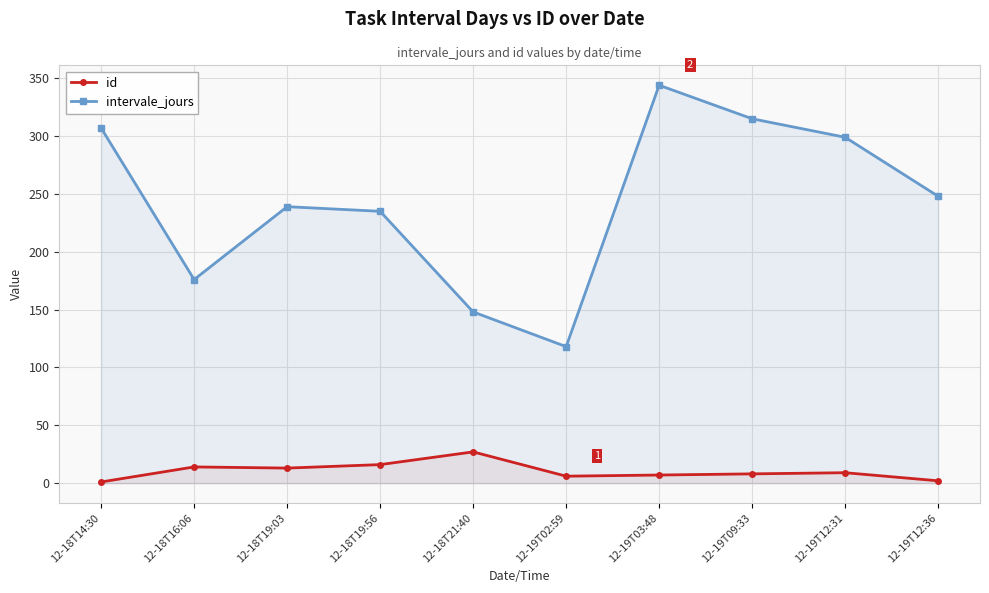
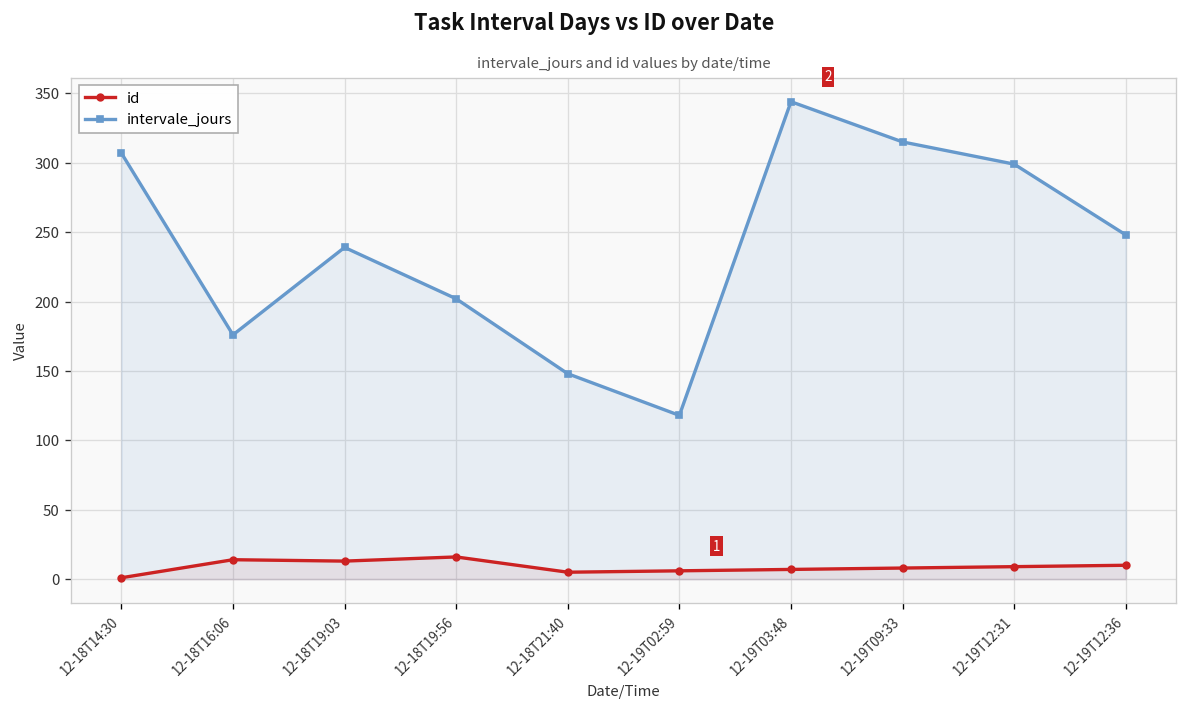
  {
    "id": {
      "12-18T14:30": 1,
      "12-18T16:06": 14,
      "12-18T19:03": 13,
      "12-18T19:56": 16,
-     "12-18T21:40": 27,
+     "12-18T21:40": 5,
      "12-19T02:59": 6,
      "12-19T03:48": 7,
      "12-19T09:33": 8,
      "12-19T12:31": 9,
-     "12-19T12:36": 2
+     "12-19T12:36": 10
    },
    "intervale_jours": {
      "12-18T14:30": 307,
      "12-18T16:06": 176,
      "12-18T19:03": 239,
-     "12-18T19:56": 235,
+     "12-18T19:56": 202,
      "12-18T21:40": 148,
      "12-19T02:59": 118,
      "12-19T03:48": 344,
      "12-19T09:33": 315,
      "12-19T12:31": 299,
      "12-19T12:36": 248
    }
  }
